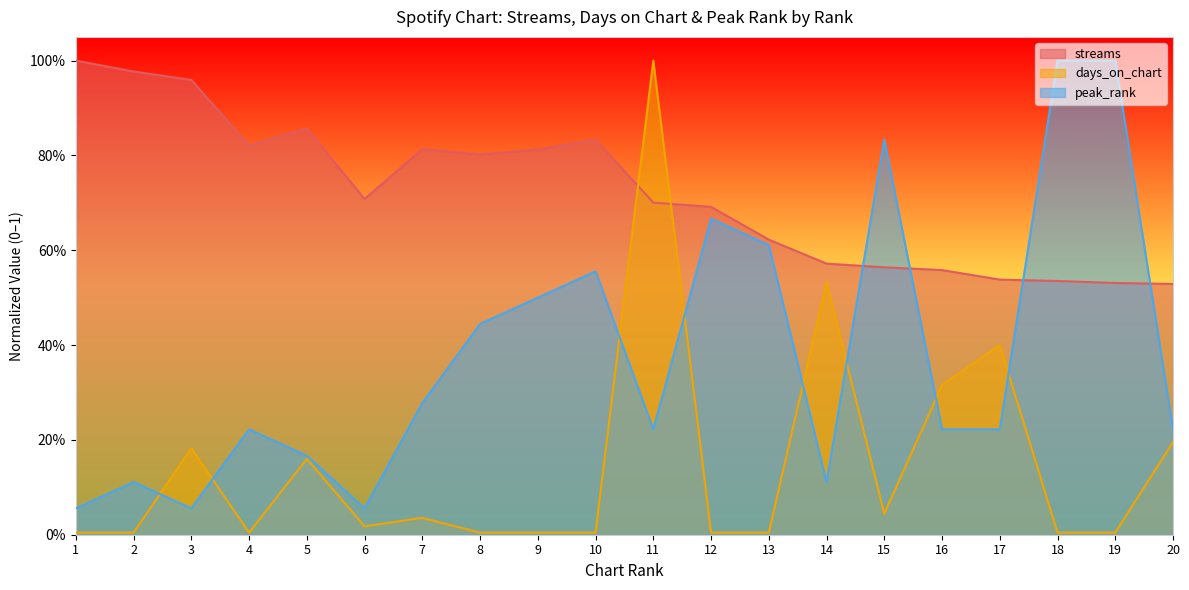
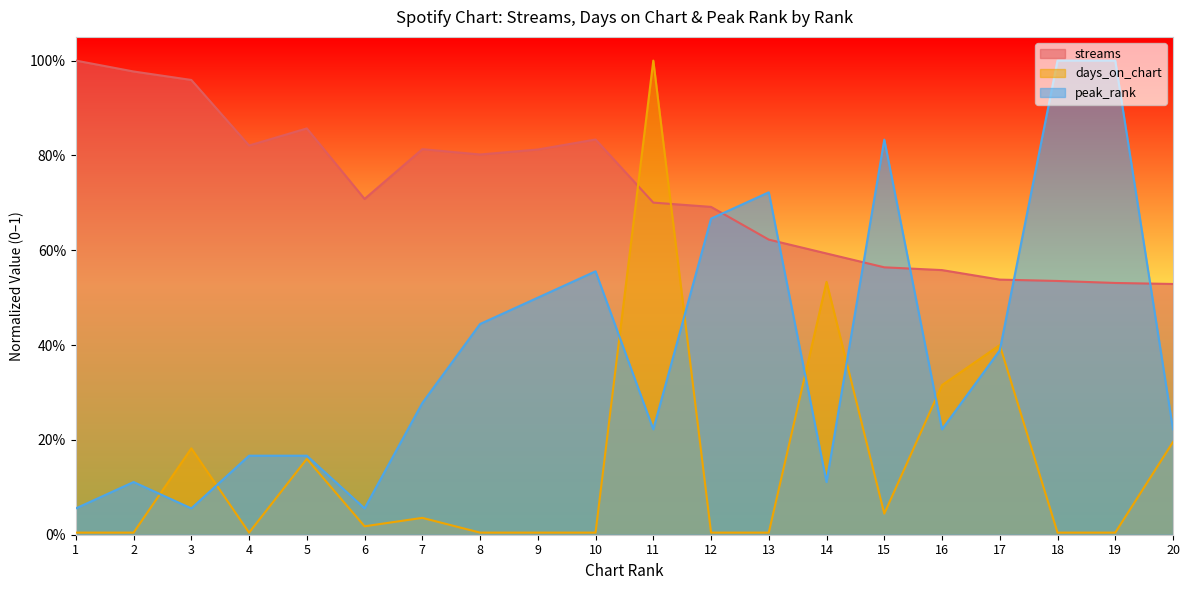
  {
    "streams": {
      "1": "100%",
      "2": "98%",
      "3": "96%",
      "4": "82%",
      "5": "86%",
      "6": "71%",
      "7": "81%",
      "8": "80%",
      "9": "81%",
      "10": "83%",
      "11": "70%",
      "12": "69%",
      "13": "62%",
-     "14": "57%",
+     "14": "59%",
      "15": "56%",
      "16": "56%",
      "17": "54%",
      "18": "54%",
      "19": "53%",
      "20": "53%"
    },
    "days_on_chart": {
      "1": "0%",
      "2": "0%",
      "3": "18%",
      "4": "0%",
      "5": "16%",
      "6": "2%",
      "7": "4%",
      "8": "0%",
      "9": "0%",
      "10": "0%",
      "11": "100%",
      "12": "0%",
      "13": "0%",
      "14": "53%",
      "15": "4%",
      "16": "32%",
      "17": "40%",
      "18": "0%",
      "19": "0%",
      "20": "20%"
    },
    "peak_rank": {
      "1": "6%",
      "2": "11%",
      "3": "6%",
-     "4": "22%",
+     "4": "17%",
      "5": "17%",
      "6": "6%",
      "7": "28%",
      "8": "44%",
      "9": "50%",
      "10": "56%",
      "11": "22%",
      "12": "67%",
-     "13": "61%",
+     "13": "72%",
      "14": "11%",
      "15": "83%",
      "16": "22%",
-     "17": "22%",
+     "17": "39%",
      "20": "22%"
    }
  }
